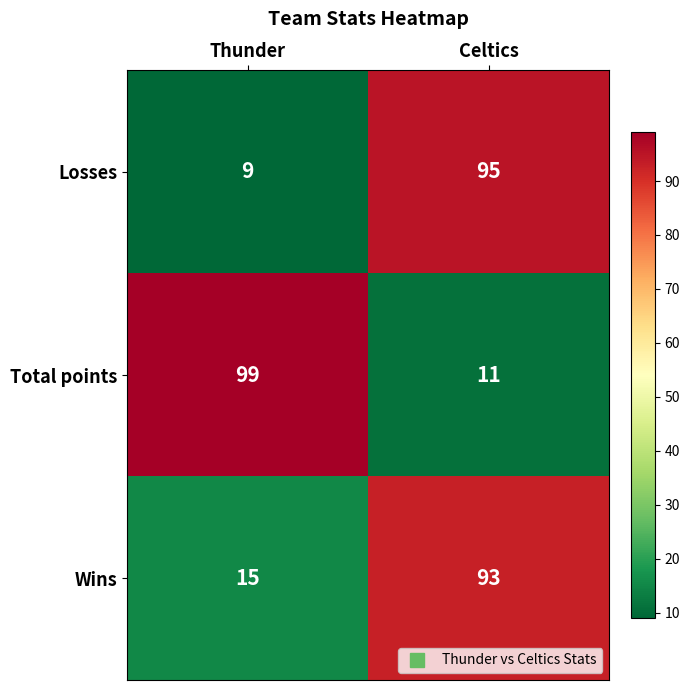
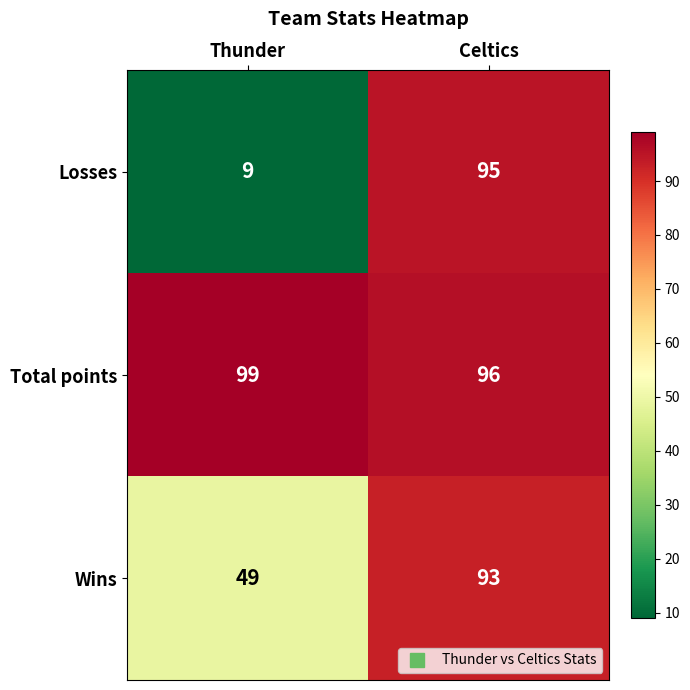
  {
    "Losses": {
      "Thunder": 9,
      "Celtics": 95
    },
    "Total points": {
      "Thunder": 99,
-     "Celtics": 11
+     "Celtics": 96
    },
    "Wins": {
-     "Thunder": 15,
+     "Thunder": 49,
      "Celtics": 93
    }
  }
